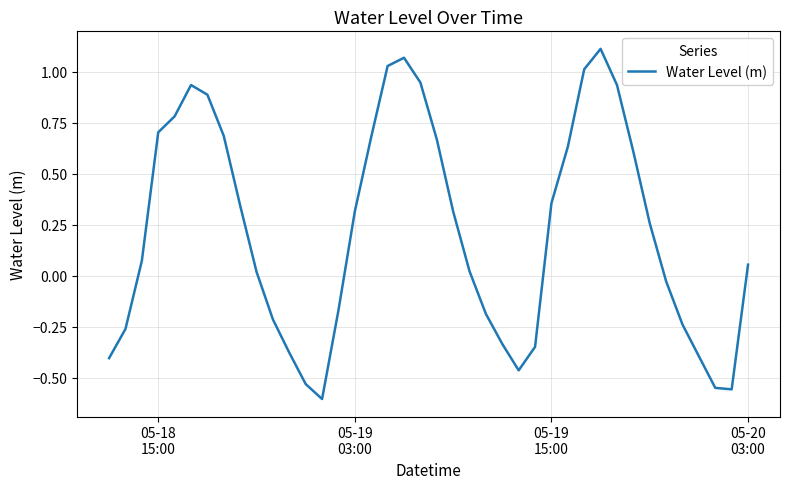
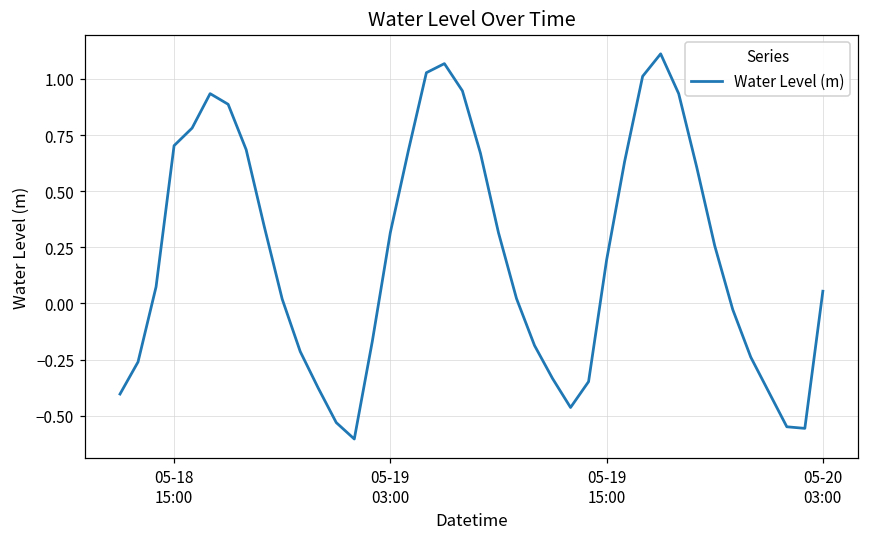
  {
    "05-18 15:00": 0.70,
    "05-19 03:00": 0.32,
-   "05-19 15:00": 0.36,
+   "05-19 15:00": 0.19,
    "05-20 03:00": 0.05
  }
